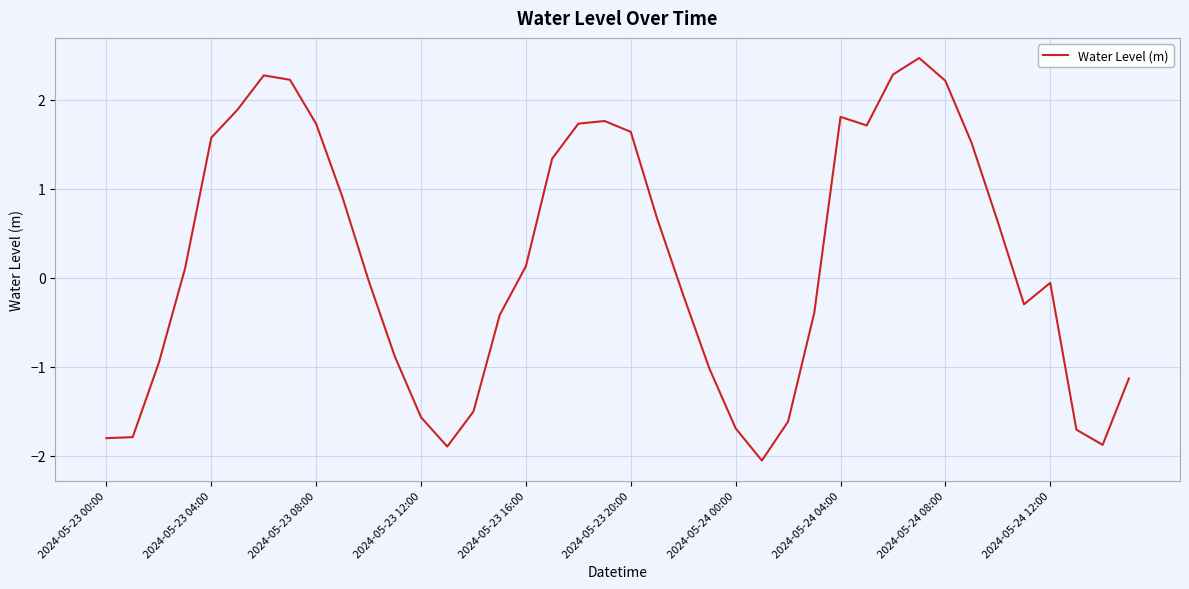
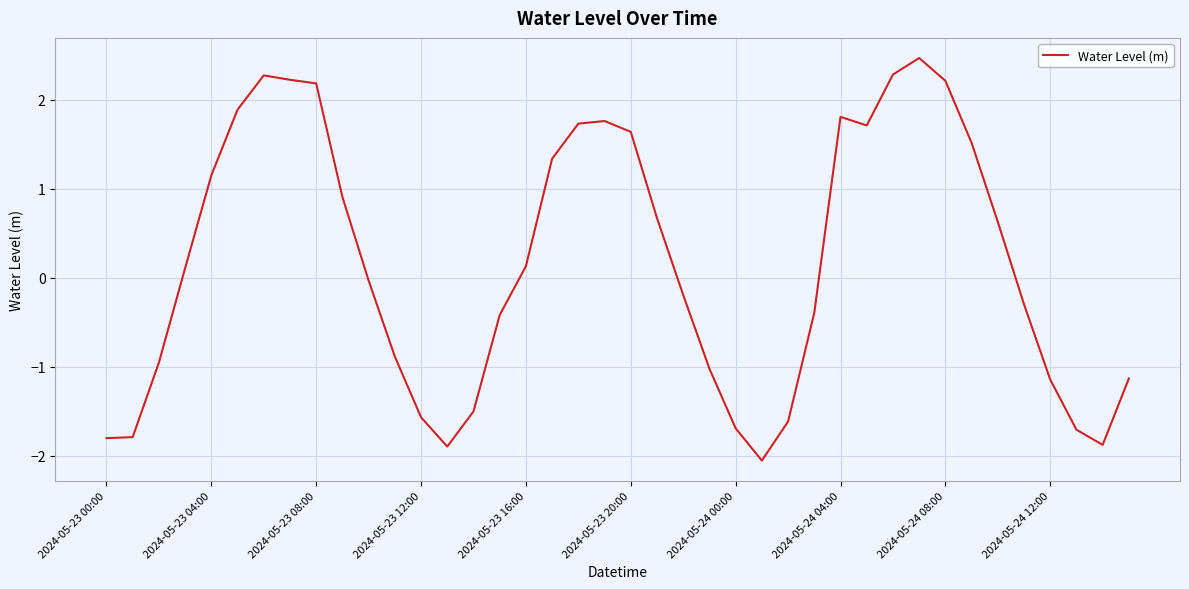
  {
    "2024-05-23 00:00": -1.8,
-   "2024-05-23 04:00": 1.6,
-   "2024-05-23 08:00": 1.7,
+   "2024-05-23 04:00": 1.2,
+   "2024-05-23 08:00": 2.2,
    "2024-05-23 12:00": -1.6,
    "2024-05-23 16:00": 0.1,
    "2024-05-23 20:00": 1.6,
    "2024-05-24 00:00": -1.7,
    "2024-05-24 04:00": 1.8,
    "2024-05-24 08:00": 2.2,
-   "2024-05-24 12:00": -0.1
+   "2024-05-24 12:00": -1.1
  }
